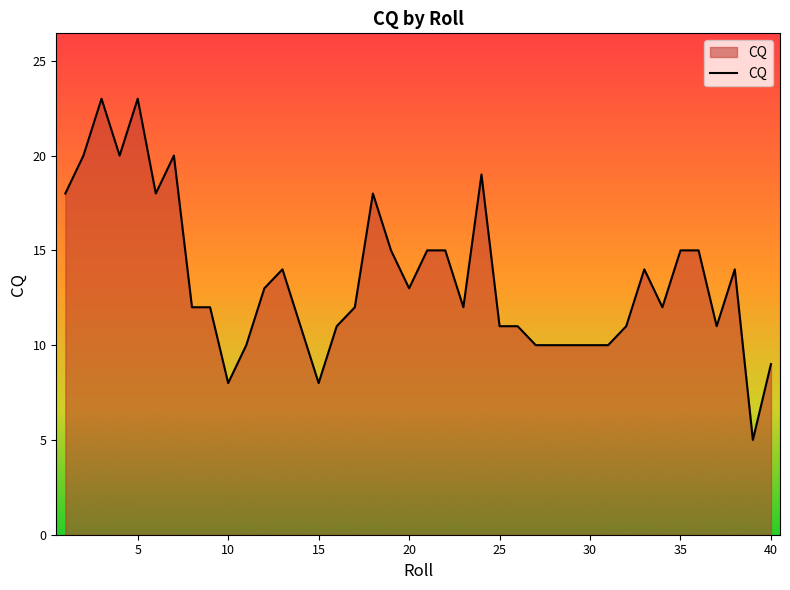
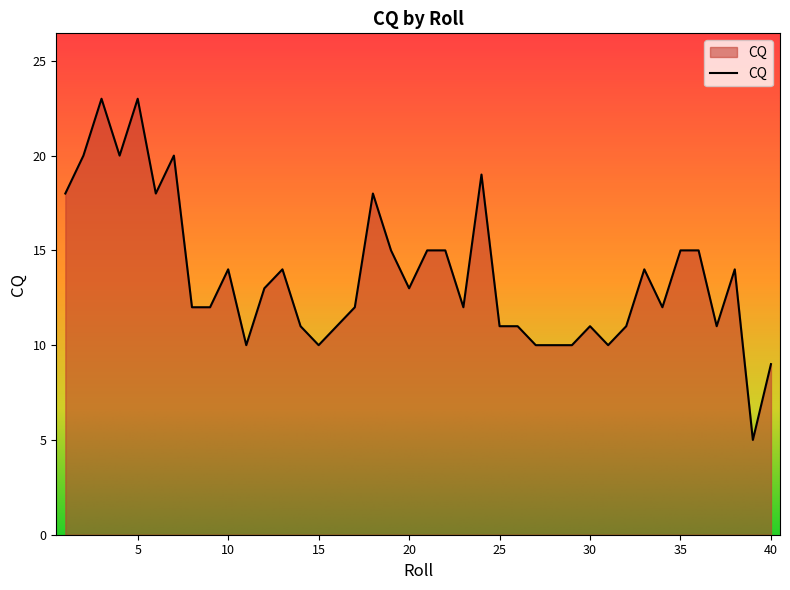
  {
    "5": 23,
-   "10": 8,
-   "15": 8,
+   "10": 14,
+   "15": 10,
    "20": 13,
    "25": 11,
-   "30": 10,
+   "30": 11,
    "35": 15,
    "40": 9
  }
